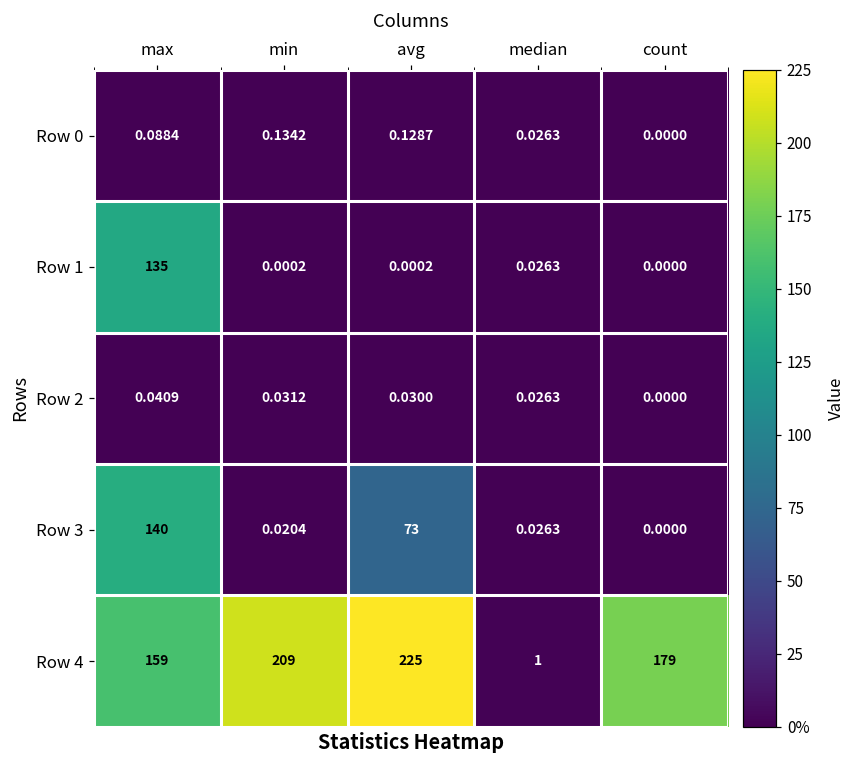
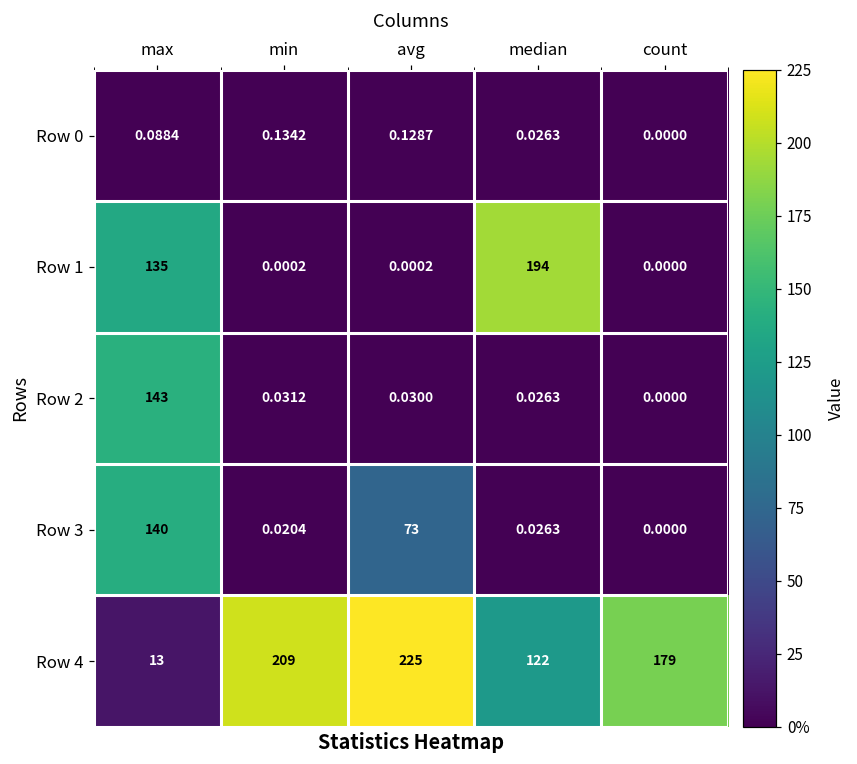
  {
    "Row 0": {
      "max": 0.0884,
      "min": 0.1342,
      "avg": 0.1287,
      "median": 0.0263,
      "count": 0.0000
    },
    "Row 1": {
      "max": 135,
      "min": 0.0002,
      "avg": 0.0002,
-     "median": 0.0263,
+     "median": 194,
      "count": 0.0000
    },
    "Row 2": {
-     "max": 0.0409,
+     "max": 143,
      "min": 0.0312,
      "avg": 0.0300,
      "median": 0.0263,
      "count": 0.0000
    },
    "Row 3": {
      "max": 140,
      "min": 0.0204,
      "avg": 73,
      "median": 0.0263,
      "count": 0.0000
    },
    "Row 4": {
-     "max": 159,
+     "max": 13,
      "min": 209,
      "avg": 225,
-     "median": 1,
+     "median": 122,
      "count": 179
    }
  }
